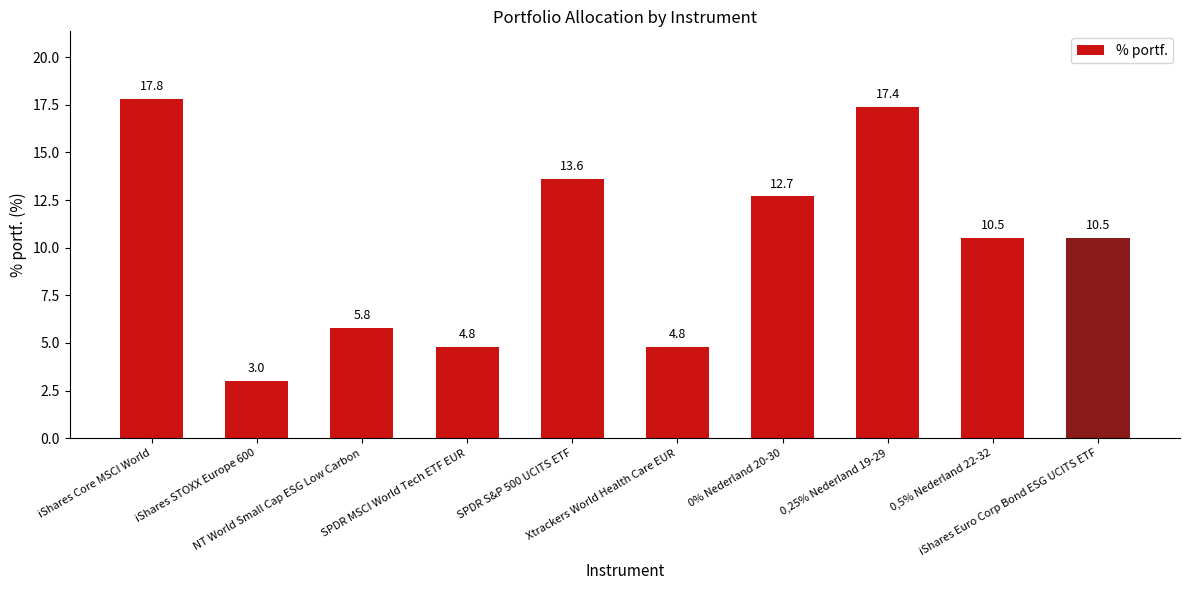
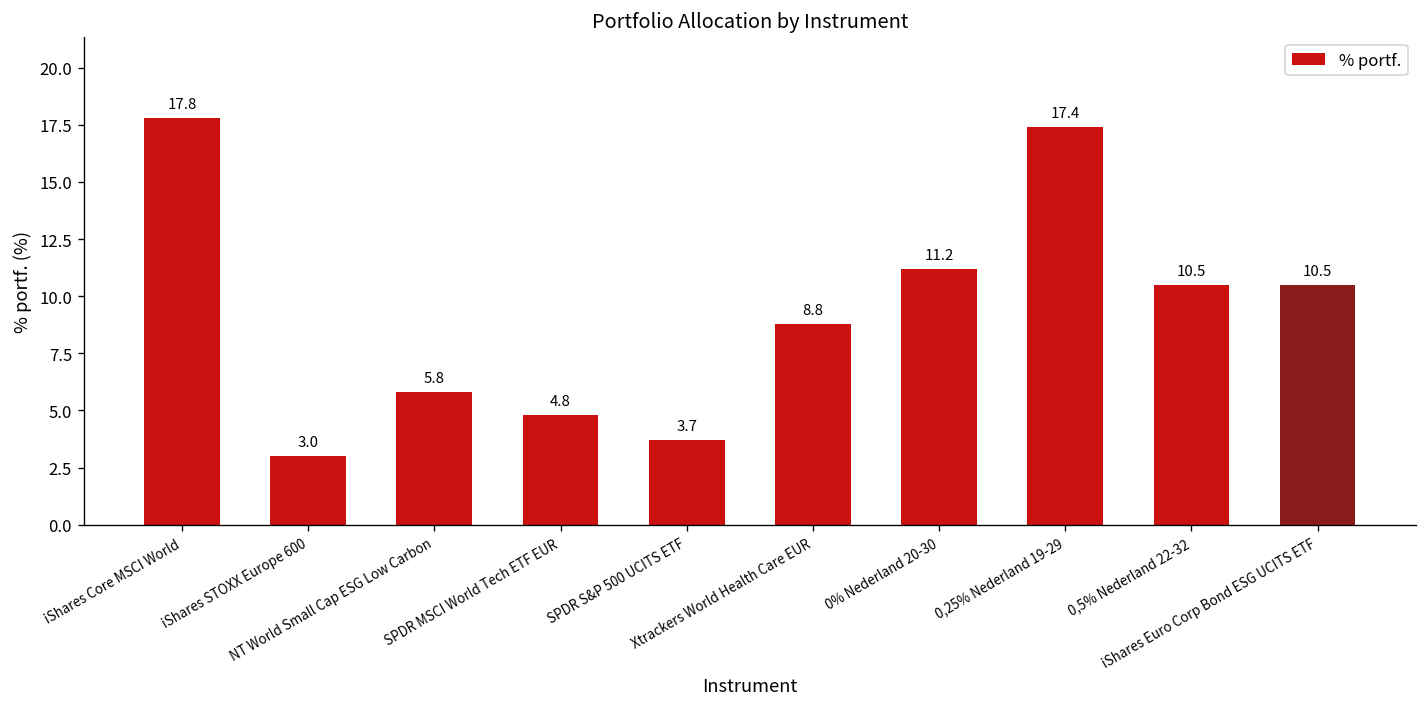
  {
    "iShares Core MSCI World": 17.8,
    "iShares STOXX Europe 600": 3.0,
    "NT World Small Cap ESG Low Carbon": 5.8,
    "SPDR MSCI World Tech ETF EUR": 4.8,
-   "SPDR S&P 500 UCITS ETF": 13.6,
-   "Xtrackers World Health Care EUR": 4.8,
-   "0% Nederland 20-30": 12.7,
+   "SPDR S&P 500 UCITS ETF": 3.7,
+   "Xtrackers World Health Care EUR": 8.8,
+   "0% Nederland 20-30": 11.2,
    "0,25% Nederland 19-29": 17.4,
    "0,5% Nederland 22-32": 10.5,
    "iShares Euro Corp Bond ESG UCITS ETF": 10.5
  }
